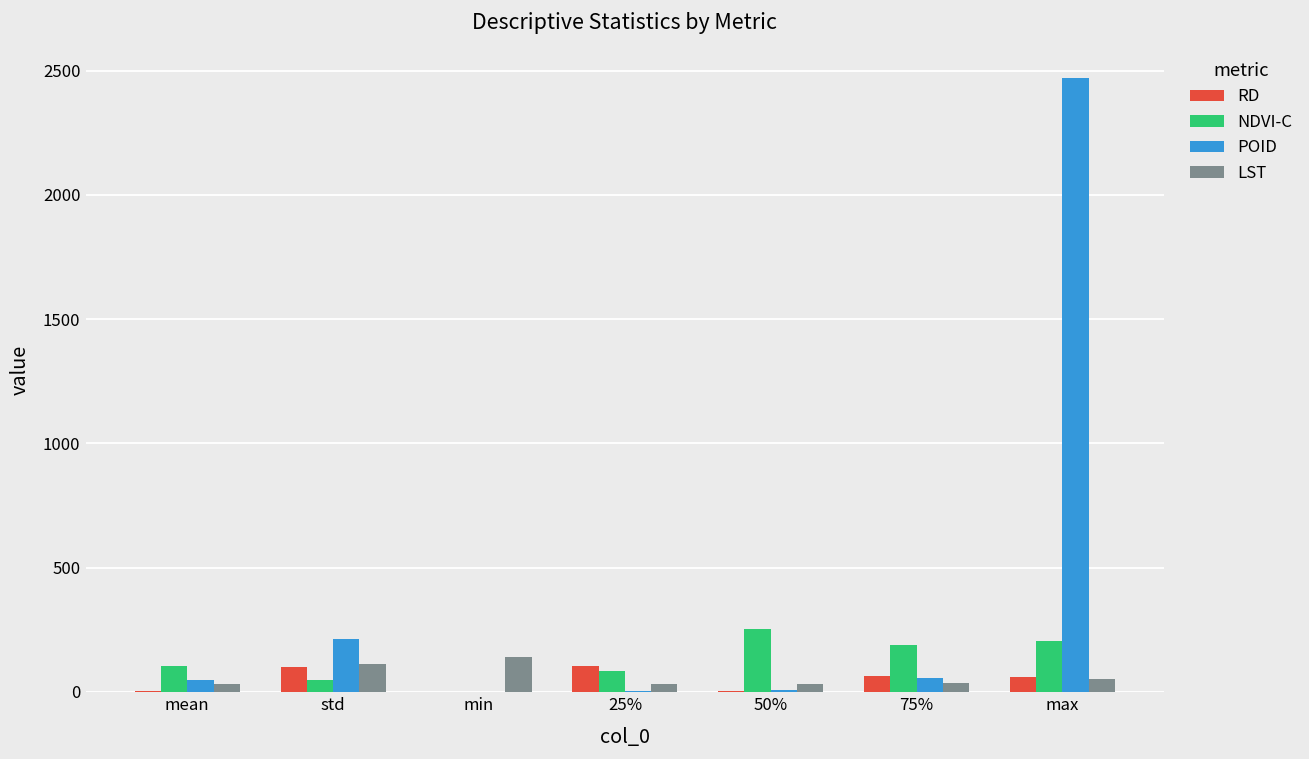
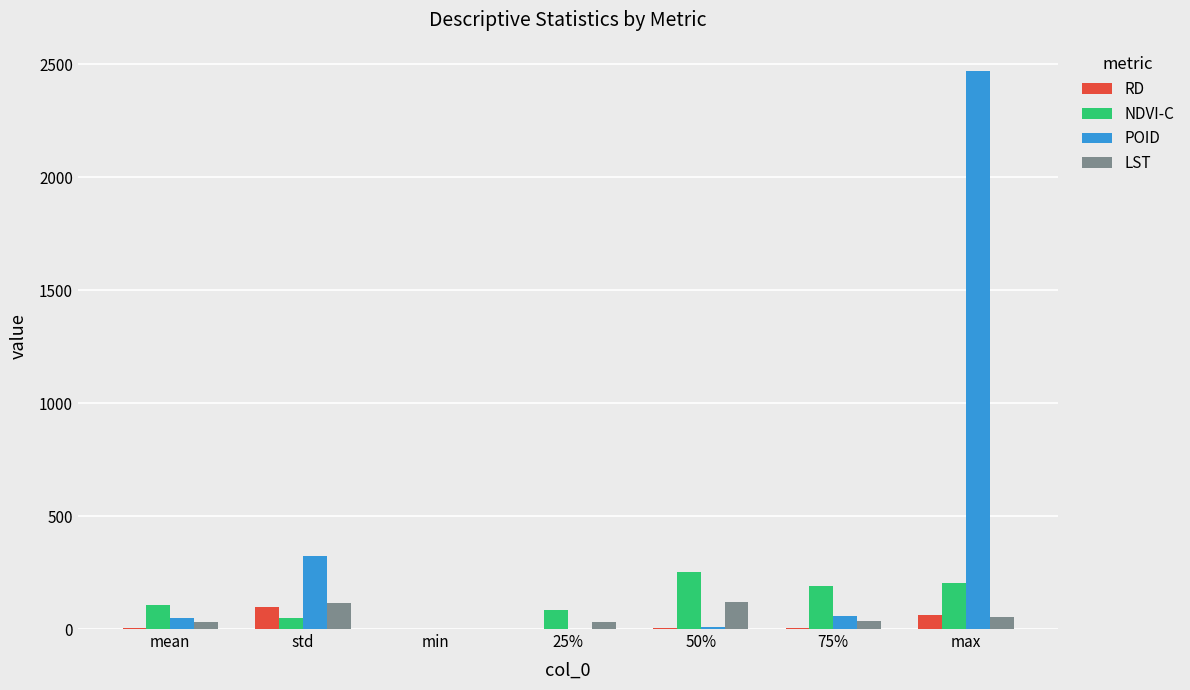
  {
    "RD": {
      "std": 100,
      "min": 0,
-     "25%": 100,
-     "75%": 70,
+     "25%": 0,
+     "75%": 10,
      "max": 60
    },
    "NDVI-C": {
      "mean": 110,
      "std": 50,
      "min": 0,
      "25%": 90,
      "50%": 250,
      "75%": 190,
      "max": 210
    },
    "POID": {
      "mean": 50,
-     "std": 210,
+     "std": 320,
      "min": 0,
      "75%": 60,
      "max": 2470
    },
    "LST": {
      "mean": 30,
      "std": 110,
-     "min": 140,
+     "min": 0,
      "25%": 30,
-     "50%": 30,
+     "50%": 120,
      "75%": 40,
      "max": 50
    }
  }
